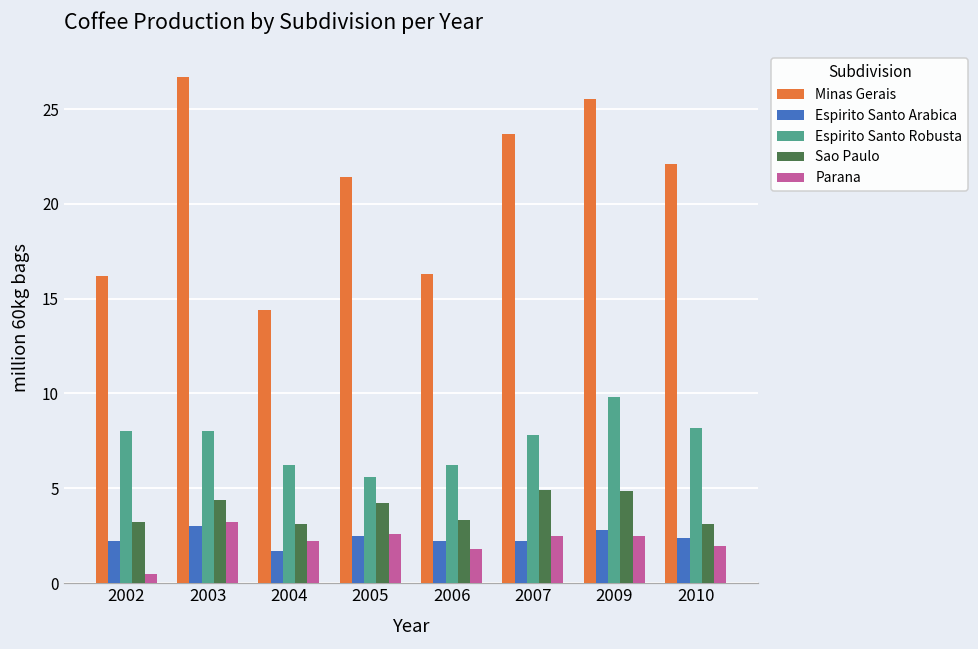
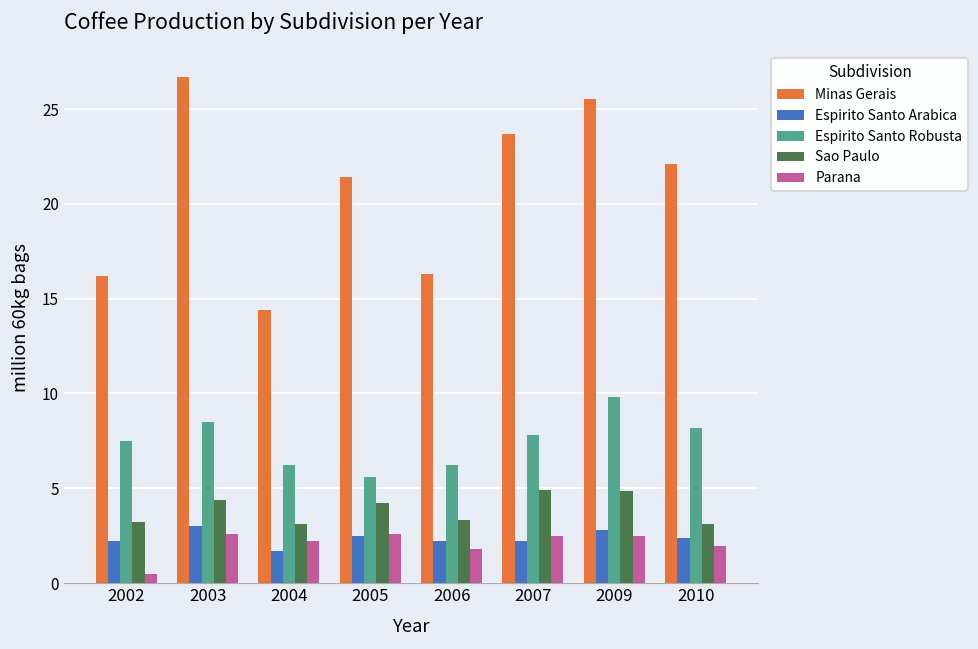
  {
    "Minas Gerais": {
      "2002": 16.2,
      "2003": 26.7,
      "2004": 14.4,
      "2005": 21.4,
      "2006": 16.3,
      "2007": 23.7,
      "2009": 25.6,
      "2010": 22.1
    },
    "Espirito Santo Arabica": {
      "2002": 2.2,
      "2003": 3.0,
      "2004": 1.7,
      "2005": 2.5,
      "2006": 2.2,
      "2007": 2.2,
      "2009": 2.8,
      "2010": 2.4
    },
    "Espirito Santo Robusta": {
-     "2002": 8.0,
-     "2003": 8.0,
+     "2002": 7.5,
+     "2003": 8.5,
      "2004": 6.2,
      "2005": 5.6,
      "2006": 6.2,
      "2007": 7.8,
      "2009": 9.8,
      "2010": 8.2
    },
    "Sao Paulo": {
      "2002": 3.2,
      "2003": 4.4,
      "2004": 3.1,
      "2005": 4.2,
      "2006": 3.3,
      "2007": 4.9,
      "2009": 4.9,
      "2010": 3.1
    },
    "Parana": {
      "2002": 0.5,
-     "2003": 3.2,
+     "2003": 2.6,
      "2004": 2.2,
      "2005": 2.6,
      "2006": 1.8,
      "2007": 2.5,
      "2009": 2.5,
      "2010": 2.0
    }
  }
